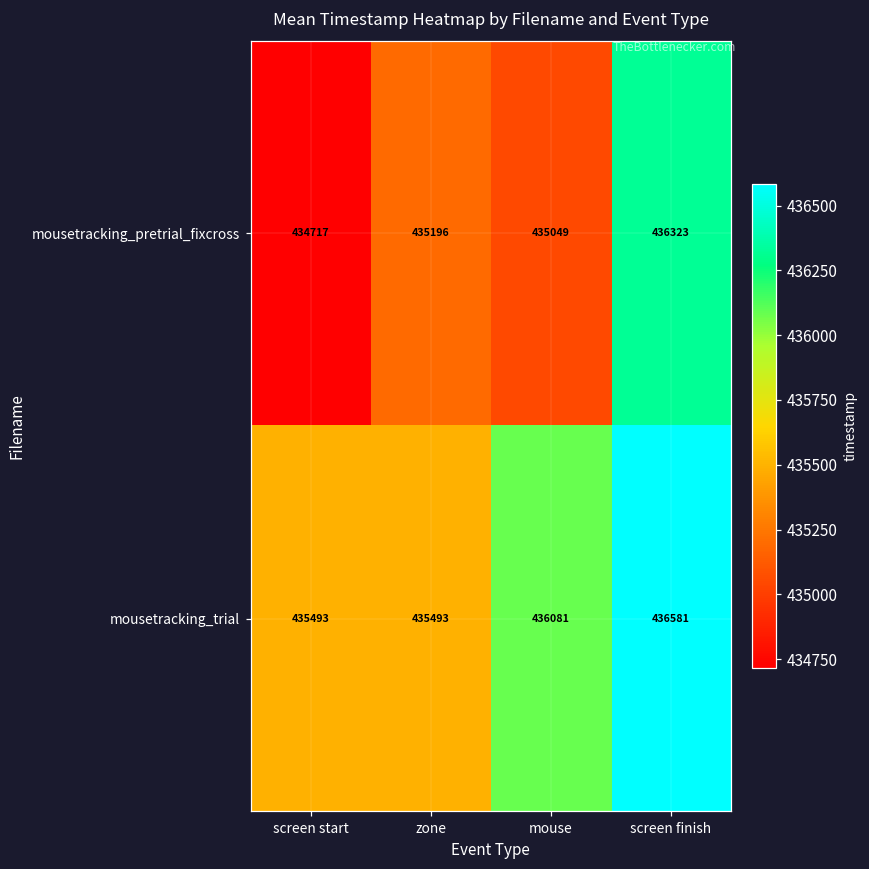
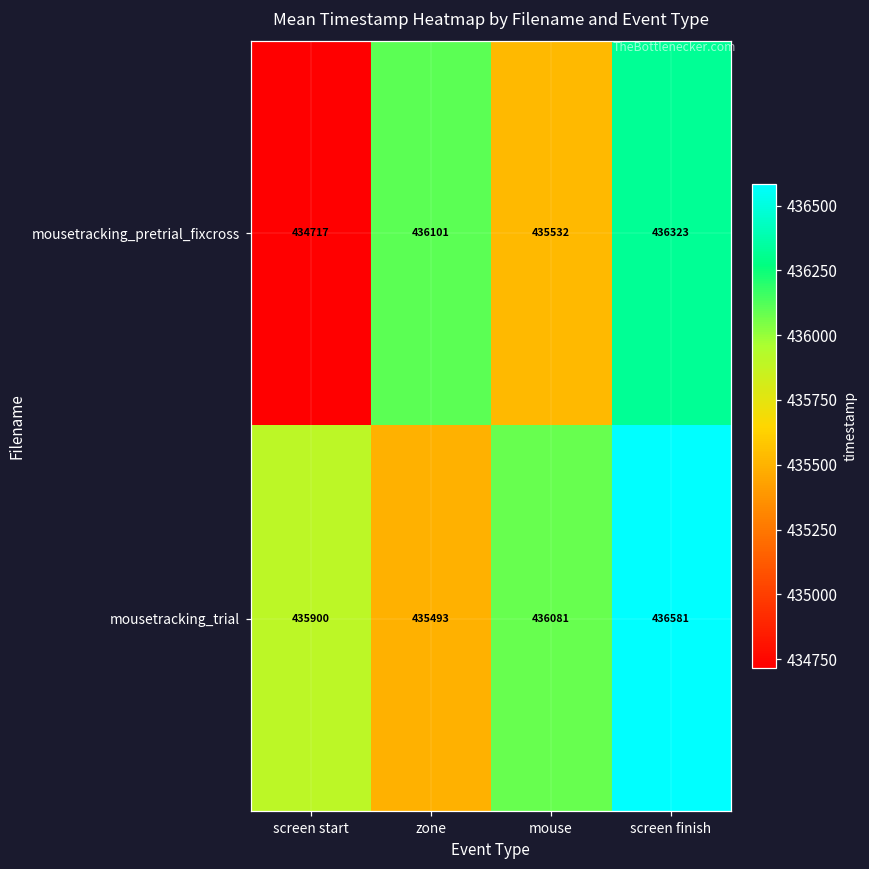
  {
    "mousetracking_pretrial_fixcross": {
      "screen start": 434717,
-     "zone": 435196,
-     "mouse": 435049
+     "zone": 436101,
+     "mouse": 435532
    },
    "mousetracking_trial": {
-     "screen start": 435493,
+     "screen start": 435900,
      "zone": 435493,
      "mouse": 436081,
      "screen finish": 436581
    }
  }
